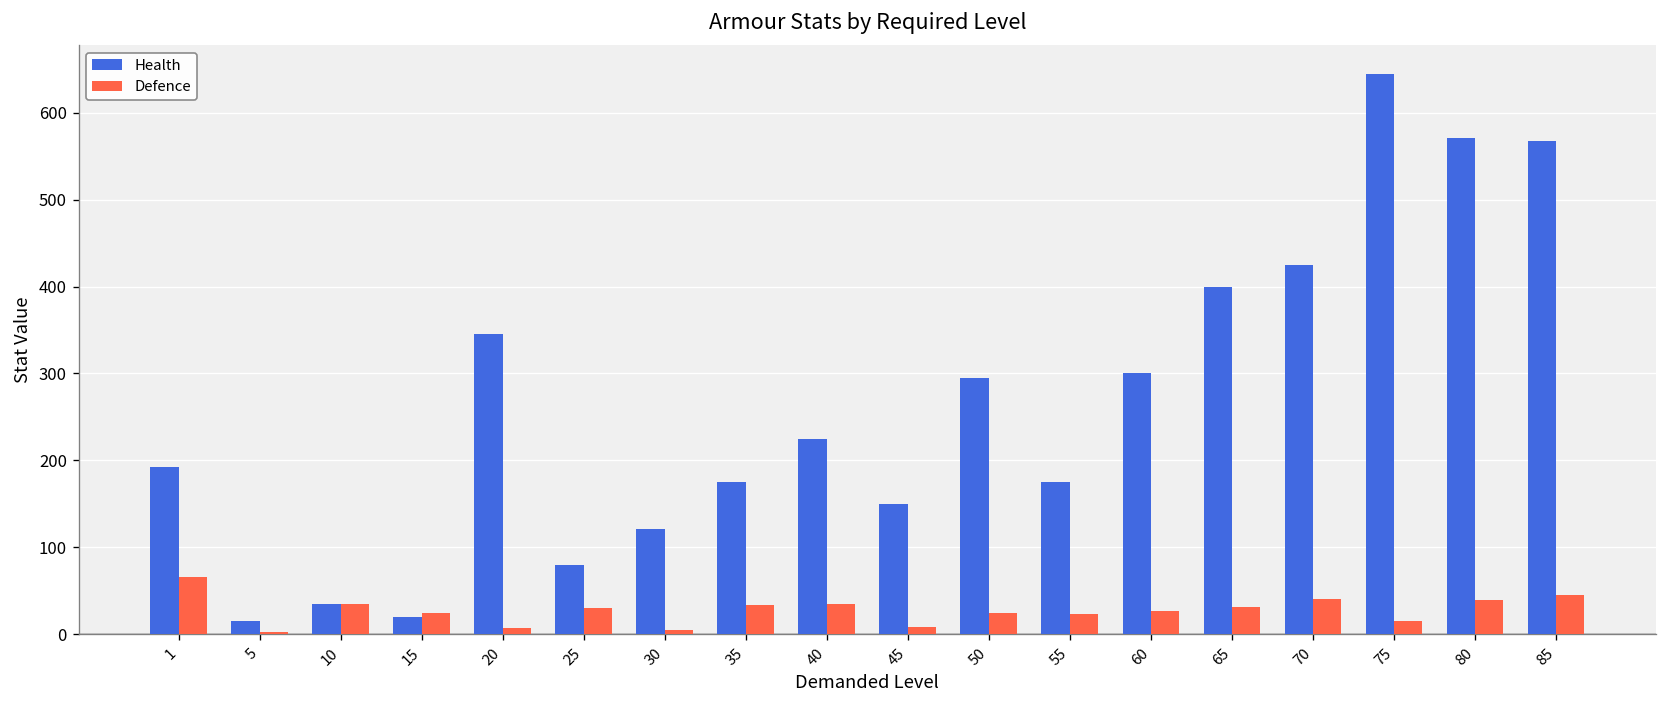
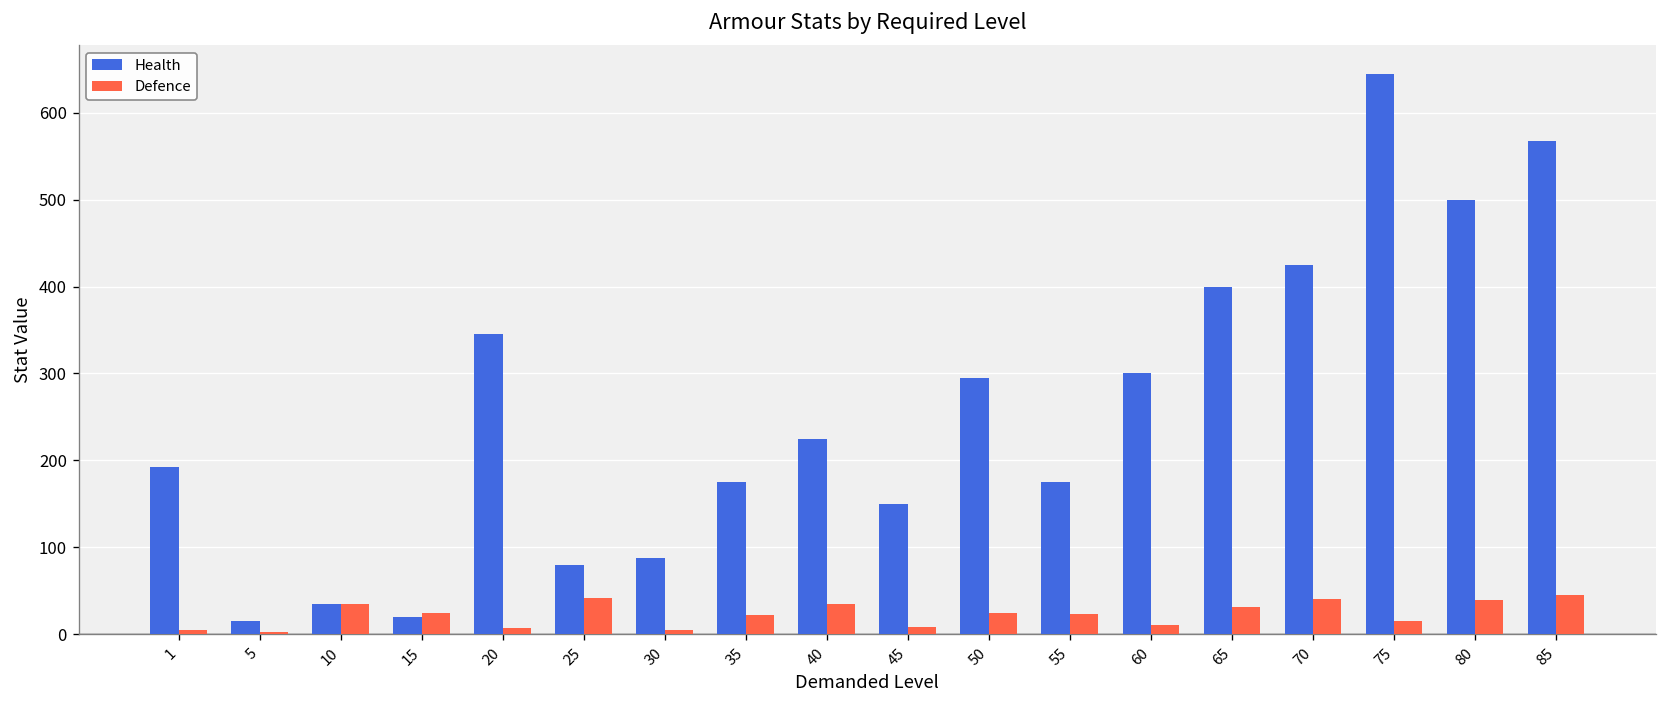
  {
    "Health": {
      "1": 190,
      "5": 20,
      "10": 40,
      "15": 20,
      "20": 350,
      "25": 80,
-     "30": 120,
+     "30": 90,
      "35": 180,
      "40": 230,
      "45": 150,
      "50": 300,
      "55": 180,
      "60": 300,
      "65": 400,
      "70": 430,
      "75": 650,
-     "80": 570,
+     "80": 500,
      "85": 570
    },
    "Defence": {
-     "1": 70,
+     "1": 10,
      "10": 40,
      "15": 20,
      "20": 10,
-     "25": 30,
+     "25": 40,
      "30": 10,
-     "35": 30,
+     "35": 20,
      "40": 40,
      "45": 10,
      "50": 30,
      "55": 20,
-     "60": 30,
+     "60": 10,
      "65": 30,
      "70": 40,
      "75": 20,
      "80": 40,
      "85": 50
    }
  }
